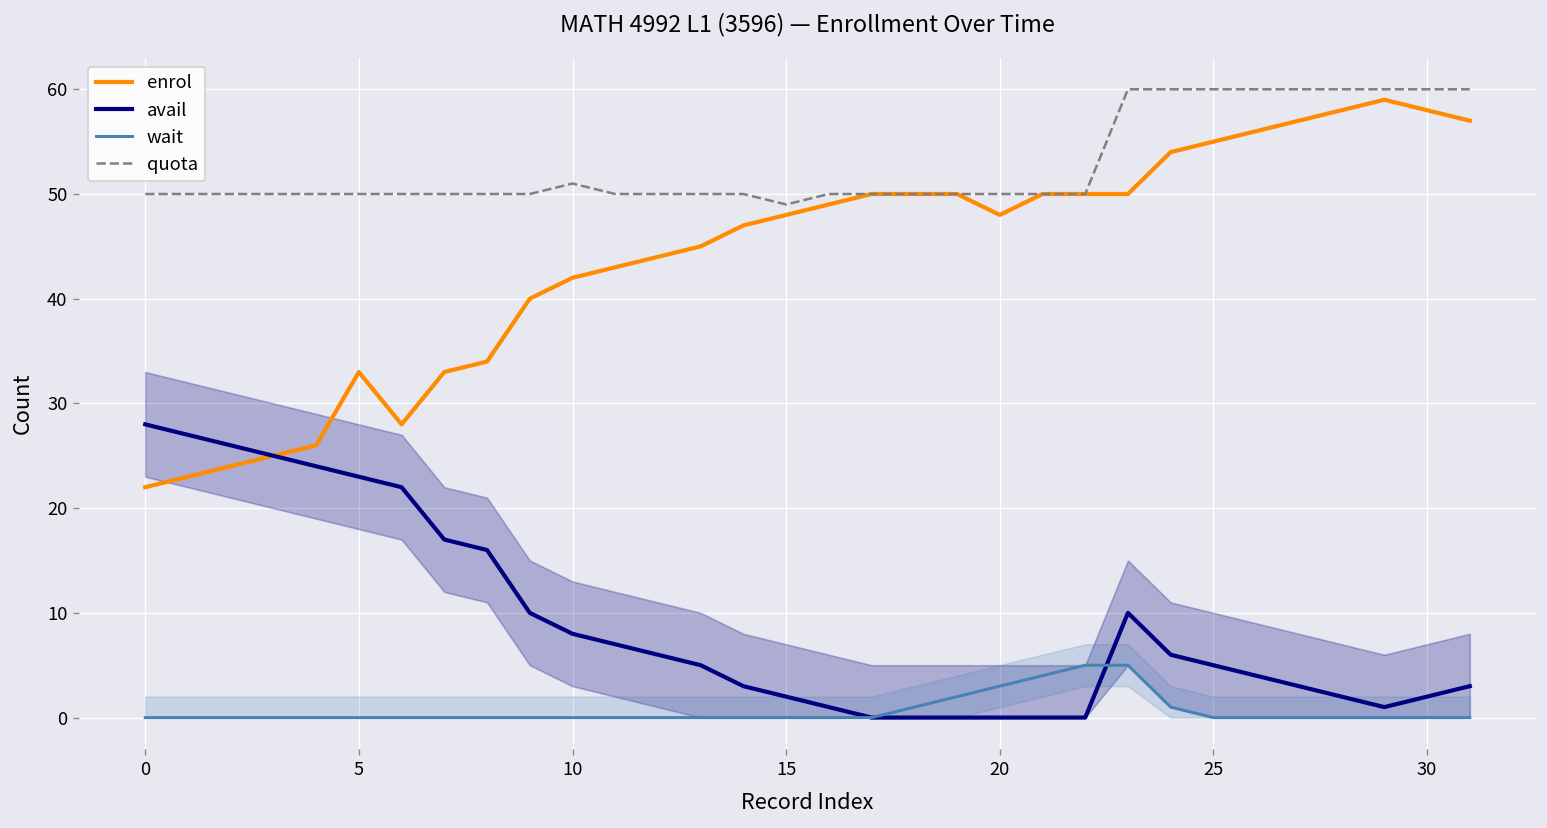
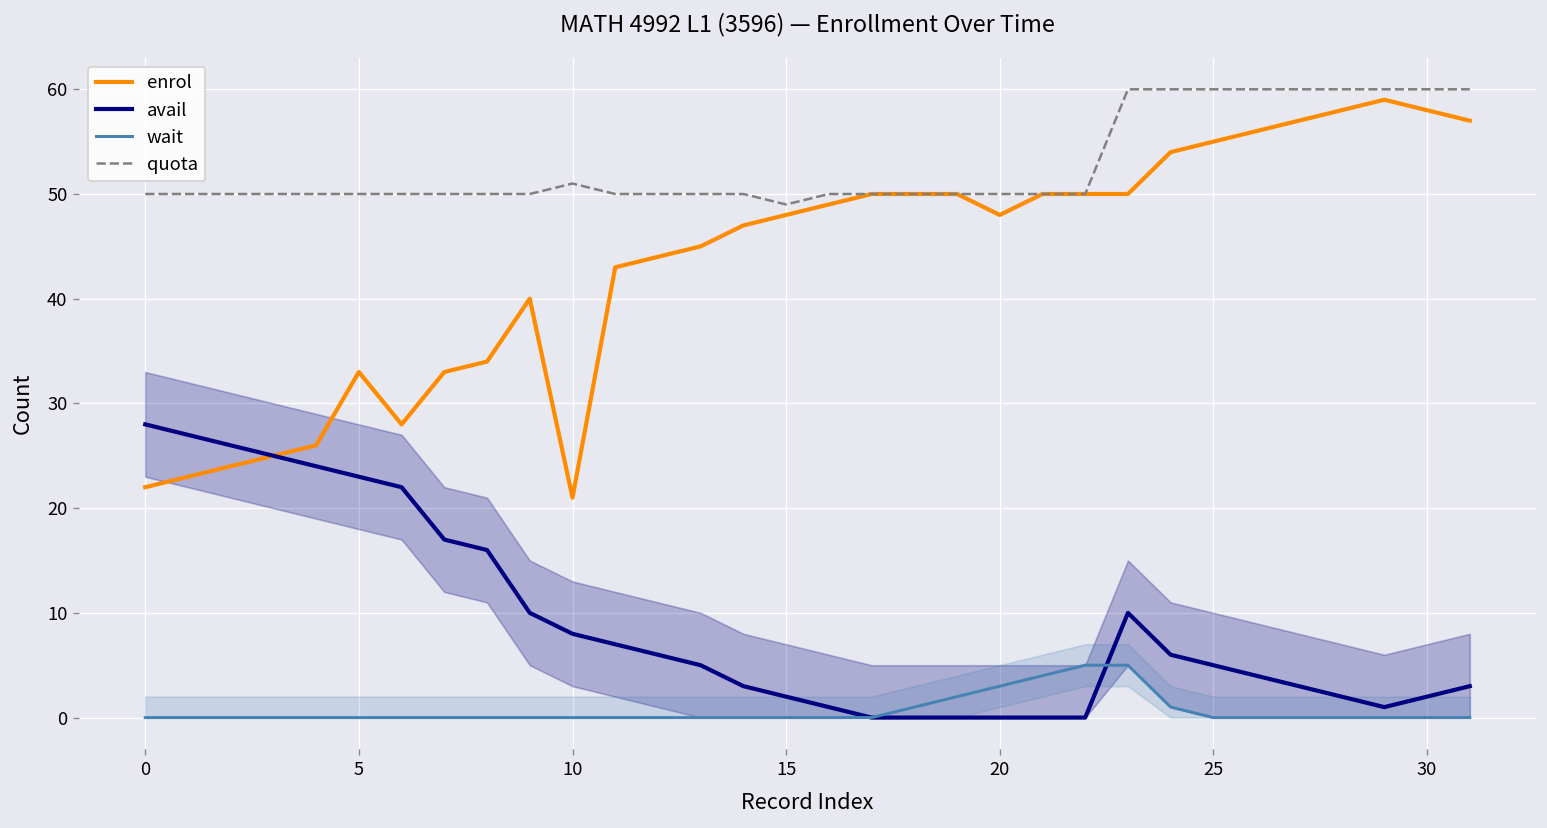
  {
    "enrol": {
      "0": 22,
      "5": 33,
-     "10": 42,
+     "10": 21,
      "15": 48,
      "20": 48,
      "25": 55,
      "30": 58
    },
    "quota": {
      "0": 50,
      "5": 50,
      "10": 51,
      "15": 49,
      "20": 50,
      "25": 60,
      "30": 60
    }
  }
